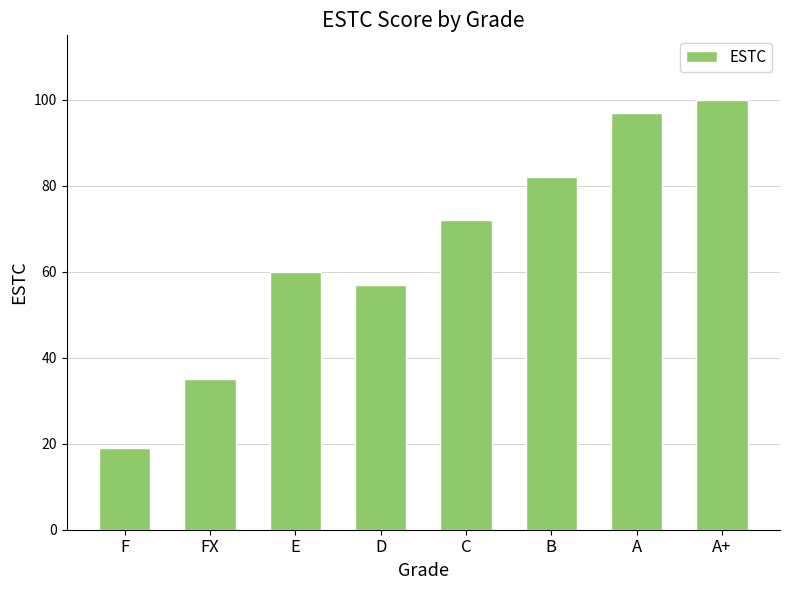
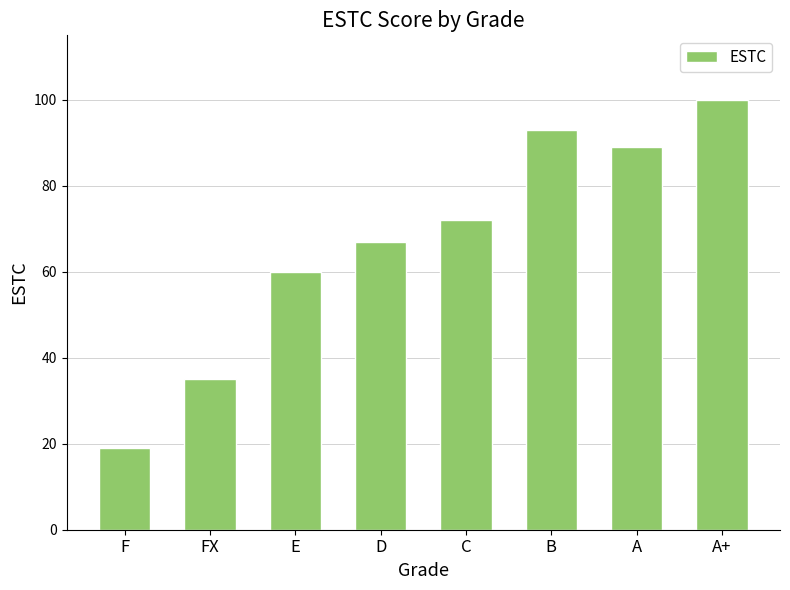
  {
    "F": 19,
    "FX": 35,
    "E": 60,
-   "D": 57,
+   "D": 67,
    "C": 72,
-   "B": 82,
-   "A": 97,
+   "B": 93,
+   "A": 89,
    "A+": 100
  }
